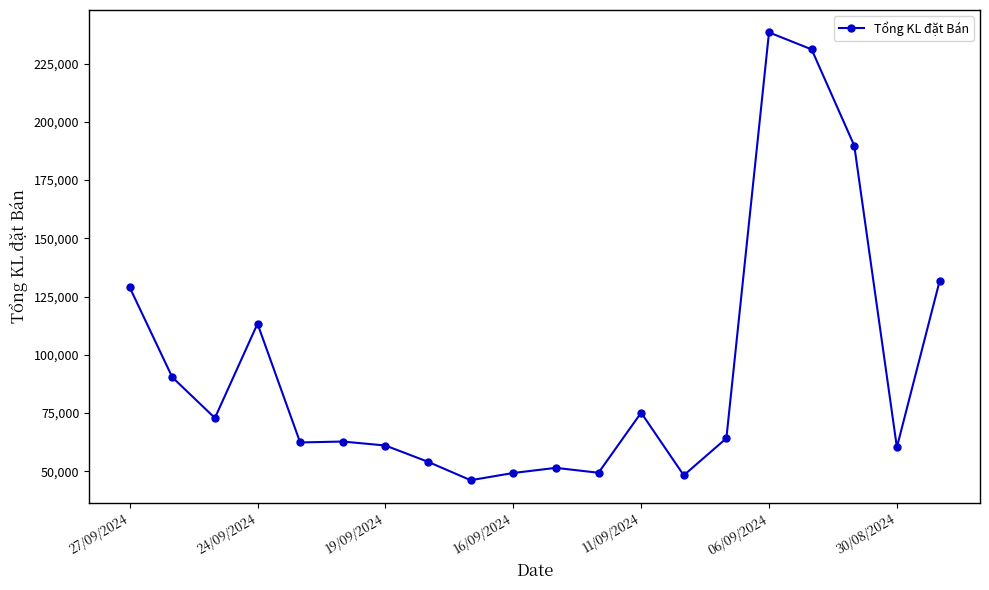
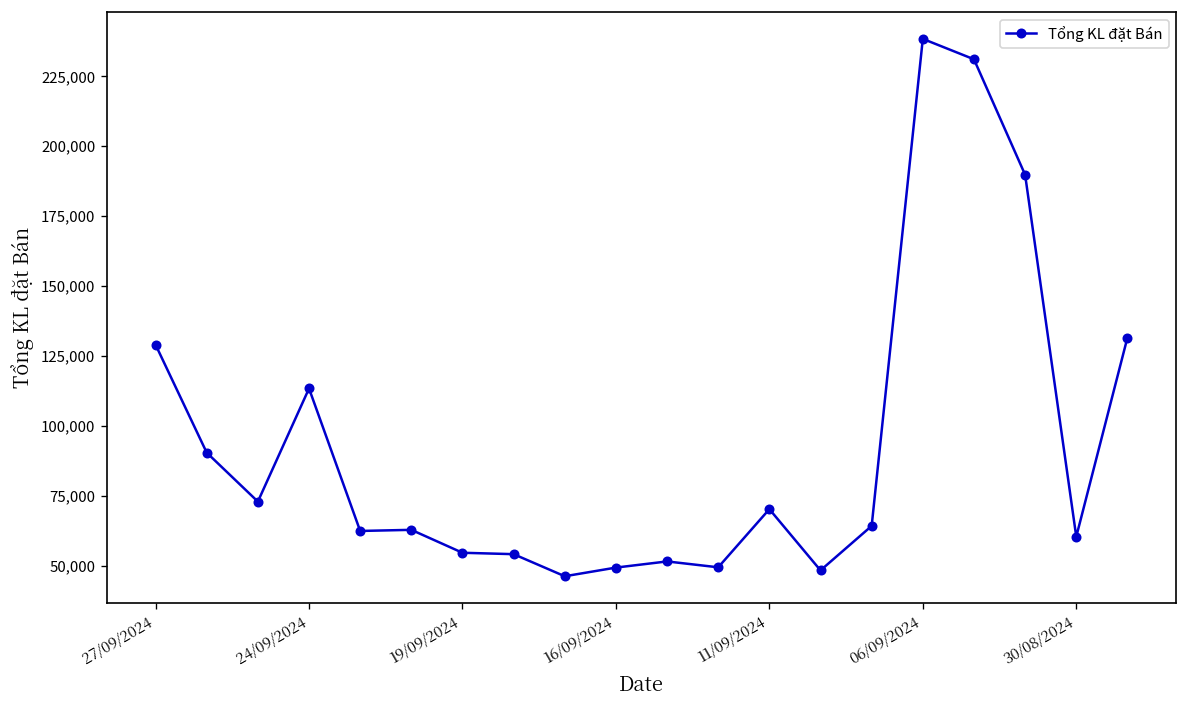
  {
    "27/09/2024": "129,000",
    "24/09/2024": "113,000",
-   "19/09/2024": "61,000",
+   "19/09/2024": "55,000",
    "16/09/2024": "49,000",
-   "11/09/2024": "75,000",
+   "11/09/2024": "70,000",
    "06/09/2024": "238,000",
    "30/08/2024": "60,000"
  }
